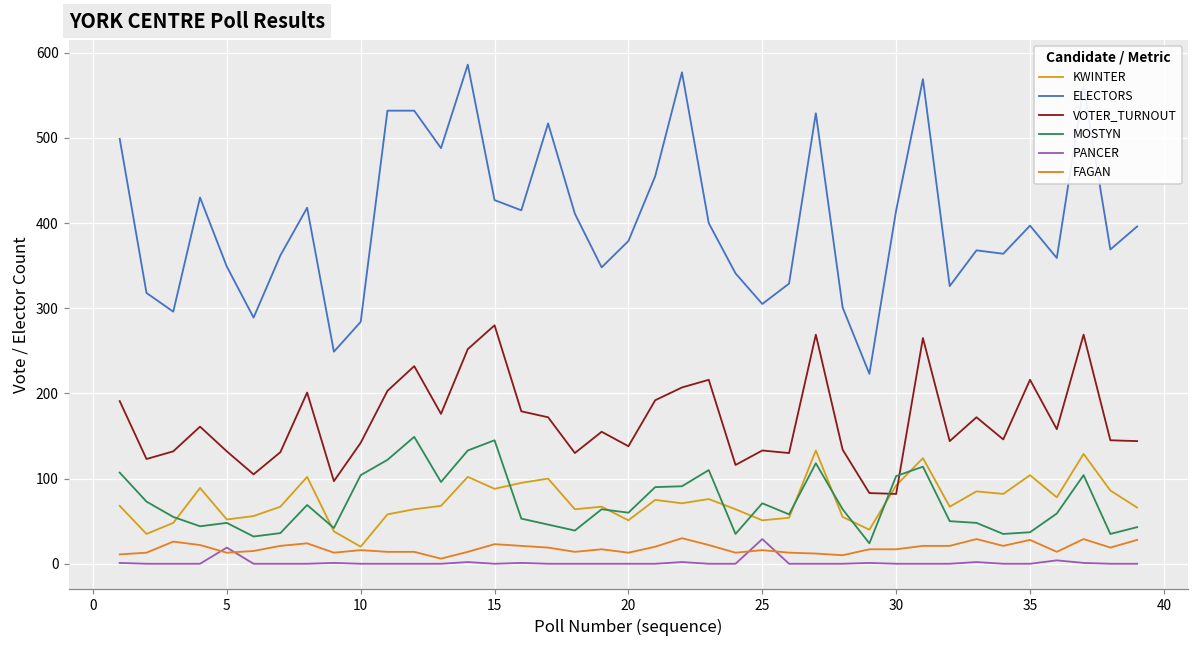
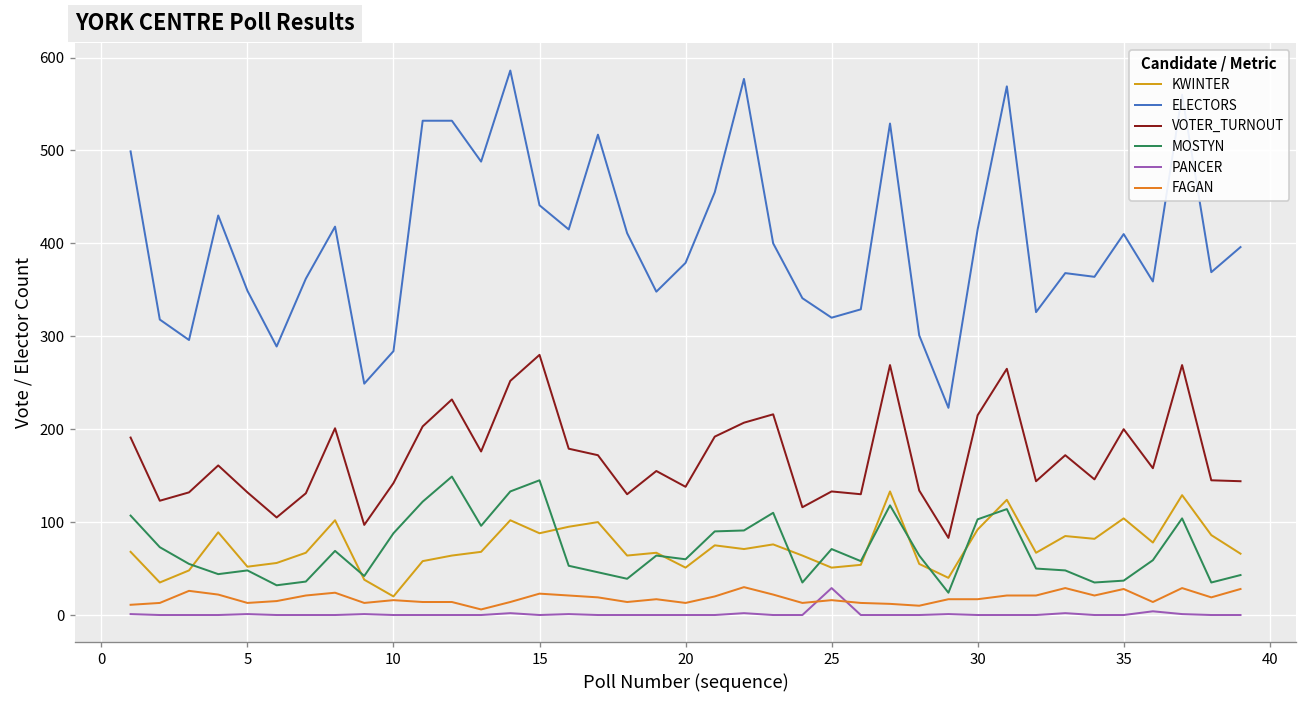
  {
    "ELECTORS": {
      "5": 350,
      "10": 280,
-     "15": 430,
+     "15": 440,
      "20": 380,
-     "25": 310,
+     "25": 320,
      "30": 420,
-     "35": 400
+     "35": 410
    },
    "VOTER_TURNOUT": {
      "5": 130,
      "10": 140,
      "15": 280,
      "20": 140,
      "25": 130,
-     "30": 80,
-     "35": 220
+     "30": 220,
+     "35": 200
    },
    "MOSTYN": {
      "5": 50,
-     "10": 100,
+     "10": 90,
      "15": 150,
      "20": 60,
      "25": 70,
      "30": 100,
      "35": 40
    },
    "PANCER": {
-     "5": 20,
+     "5": 0,
      "10": 0,
      "15": 0,
      "20": 0,
      "25": 30,
      "30": 0,
      "35": 0
    }
  }
